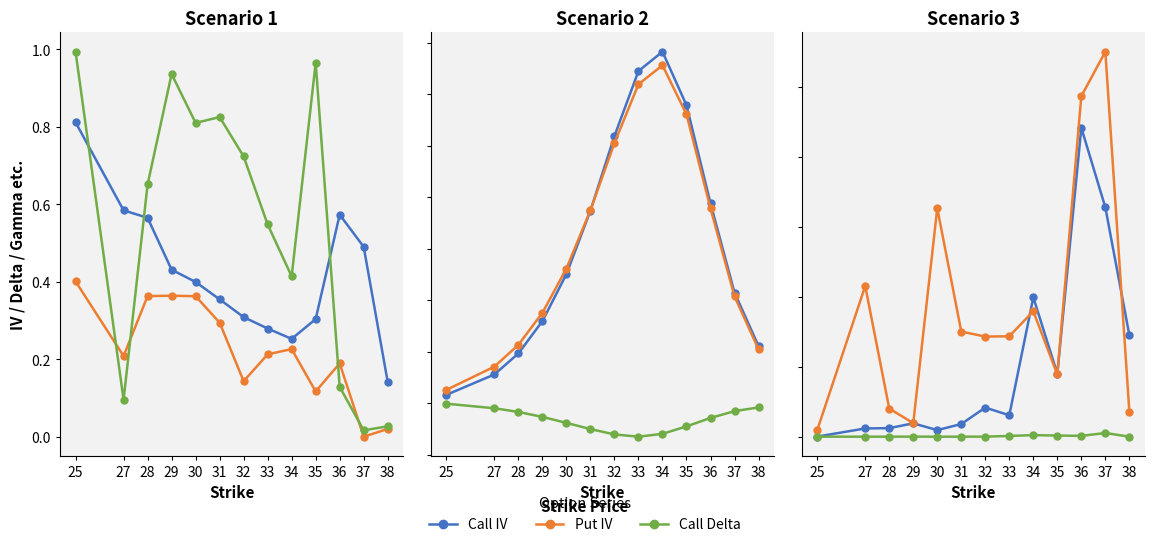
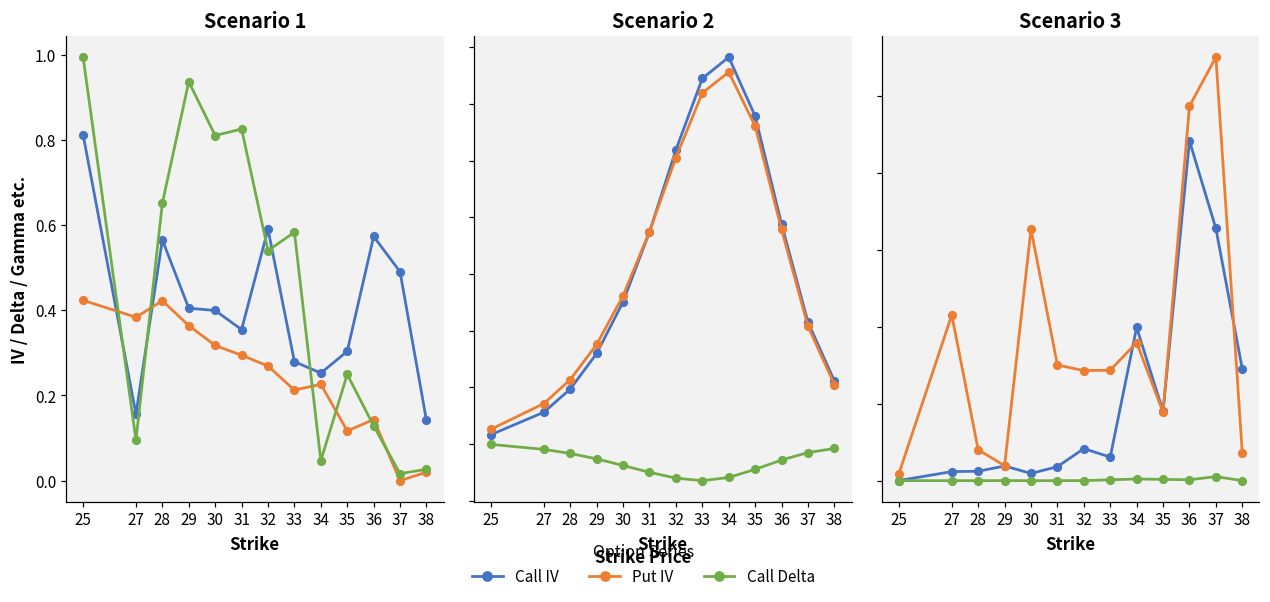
  {
    "Scenario 1": {
      "Call IV": {
        "25": 0.81,
-       "27": 0.58,
+       "27": 0.16,
        "28": 0.57,
-       "29": 0.43,
+       "29": 0.40,
        "30": 0.40,
        "31": 0.35,
-       "32": 0.31,
+       "32": 0.59,
        "33": 0.28,
        "34": 0.25,
        "35": 0.30,
        "36": 0.57,
        "37": 0.49,
        "38": 0.14
      },
      "Put IV": {
-       "25": 0.40,
-       "27": 0.21,
-       "28": 0.36,
+       "25": 0.42,
+       "27": 0.38,
+       "28": 0.42,
        "29": 0.36,
-       "30": 0.36,
+       "30": 0.32,
        "31": 0.29,
-       "32": 0.14,
+       "32": 0.27,
        "33": 0.21,
        "34": 0.23,
        "35": 0.12,
-       "36": 0.19,
+       "36": 0.14,
        "37": 0.00,
        "38": 0.02
      },
      "Call Delta": {
        "25": 0.99,
        "27": 0.10,
        "28": 0.65,
        "29": 0.94,
        "30": 0.81,
        "31": 0.83,
-       "32": 0.72,
-       "33": 0.55,
-       "34": 0.41,
-       "35": 0.97,
+       "32": 0.54,
+       "33": 0.58,
+       "34": 0.05,
+       "35": 0.25,
        "36": 0.13,
        "37": 0.02,
        "38": 0.03
      }
    }
  }
